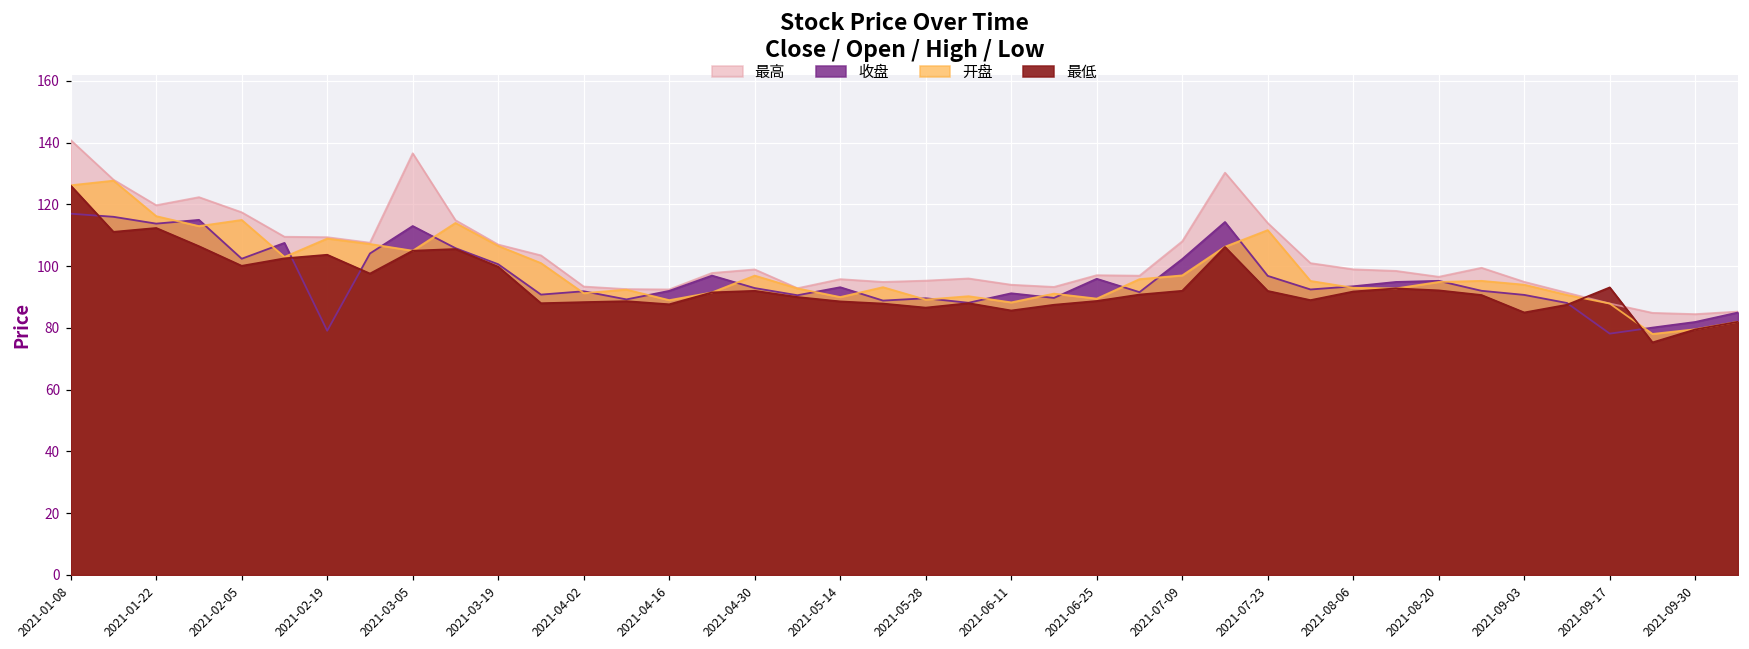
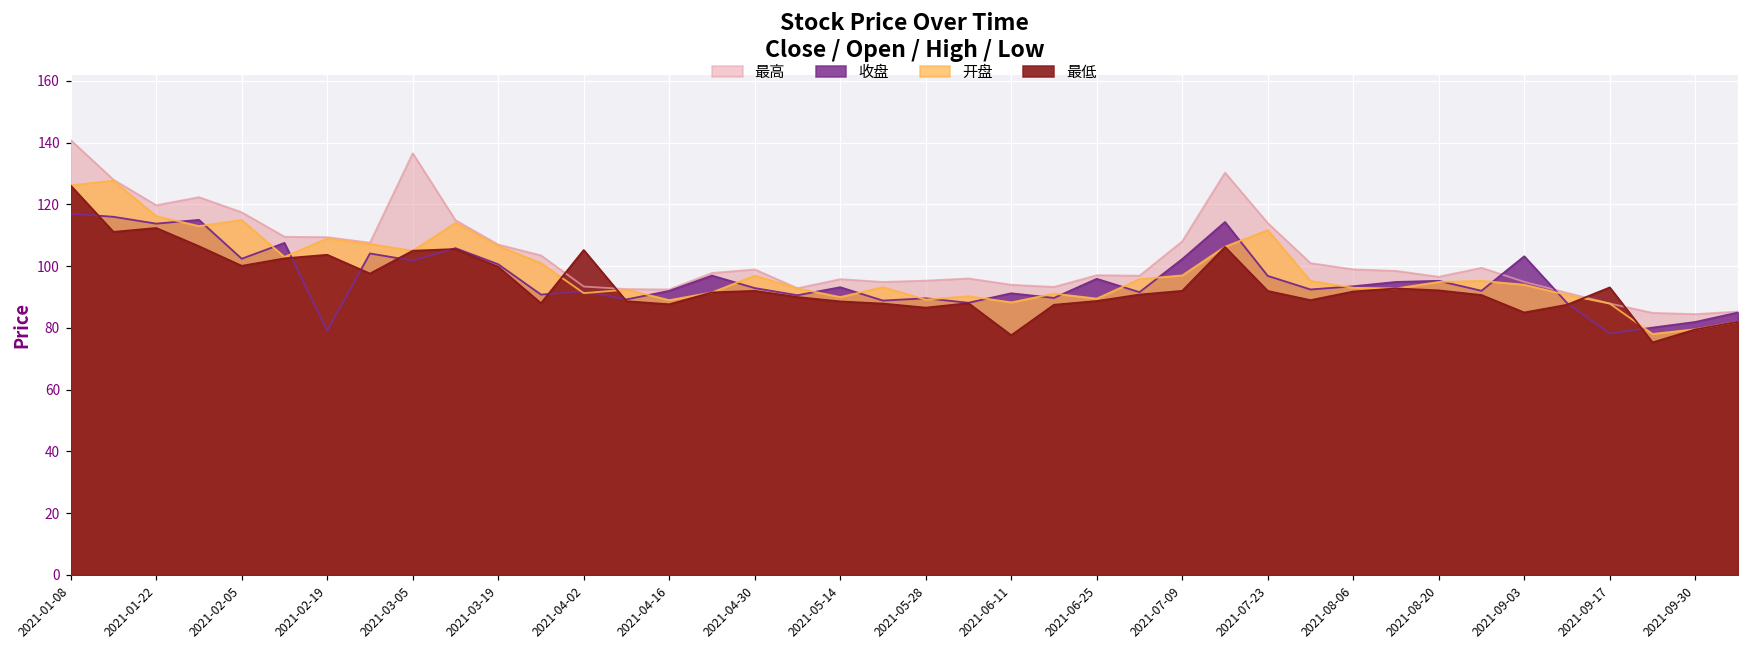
  {
    "最高": {
      "2021-01-08": 141,
      "2021-01-22": 120,
      "2021-02-05": 117,
      "2021-03-05": 137,
      "2021-04-02": 93,
      "2021-04-30": 99,
      "2021-05-14": 96,
      "2021-05-28": 95,
      "2021-06-11": 94,
      "2021-06-25": 97,
      "2021-07-09": 108,
      "2021-07-23": 114,
      "2021-08-06": 99,
      "2021-08-20": 97,
      "2021-09-03": 95,
      "2021-09-30": 84
    },
    "收盘": {
      "2021-01-08": 117,
      "2021-01-22": 114,
      "2021-02-05": 102,
      "2021-02-19": 79,
-     "2021-03-05": 113,
+     "2021-03-05": 102,
      "2021-05-14": 93,
      "2021-06-11": 91,
      "2021-06-25": 96,
      "2021-07-09": 102,
      "2021-07-23": 97,
-     "2021-09-03": 91,
+     "2021-09-03": 103,
      "2021-09-17": 78,
      "2021-09-30": 82
    },
    "开盘": {
      "2021-01-22": 116,
      "2021-02-05": 115,
      "2021-04-16": 89,
      "2021-04-30": 97,
      "2021-05-14": 90,
      "2021-06-11": 88,
      "2021-07-09": 97,
      "2021-07-23": 112,
      "2021-09-03": 94
    },
    "最低": {
      "2021-01-22": 112,
      "2021-02-05": 100,
      "2021-02-19": 104,
-     "2021-04-02": 88,
+     "2021-04-02": 105,
      "2021-04-16": 88,
      "2021-05-14": 89,
      "2021-05-28": 87,
-     "2021-06-11": 86,
+     "2021-06-11": 78,
      "2021-07-09": 92,
      "2021-07-23": 92,
      "2021-08-06": 92,
      "2021-08-20": 92,
      "2021-09-03": 85,
      "2021-09-17": 93
    }
  }
